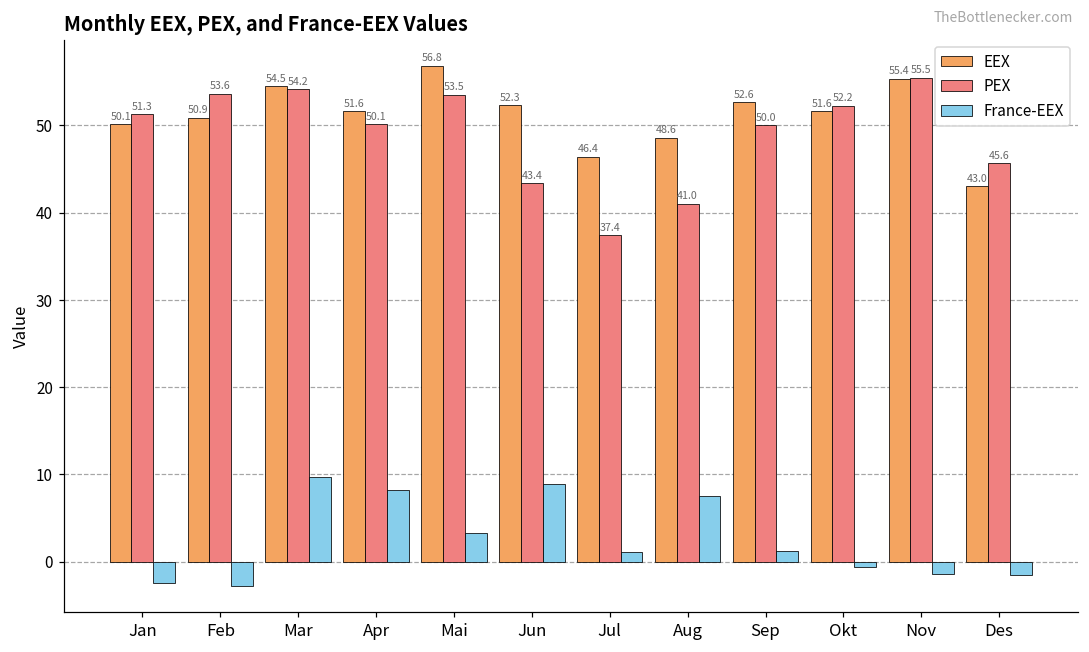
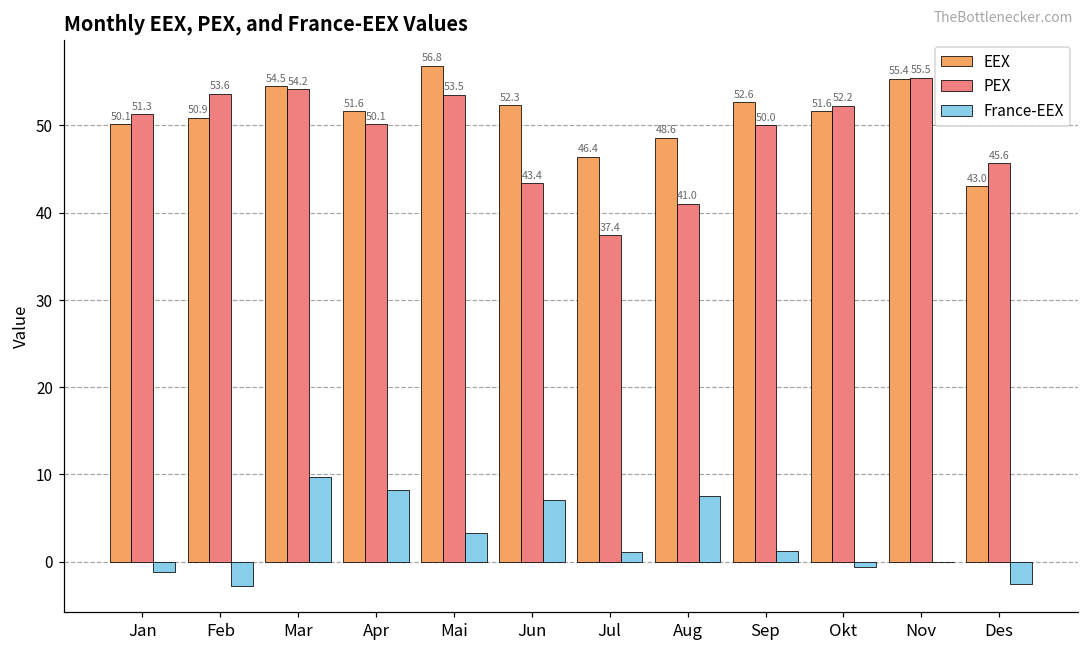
  {
    "France-EEX": {
-     "Jan": -2,
+     "Jan": -1,
      "Feb": -3,
      "Mar": 10,
      "Apr": 8,
      "Mai": 3,
-     "Jun": 9,
+     "Jun": 7,
      "Jul": 1,
      "Aug": 8,
      "Sep": 1,
      "Okt": -1,
-     "Nov": -1,
-     "Des": -1
+     "Nov": 0,
+     "Des": -3
    }
  }
